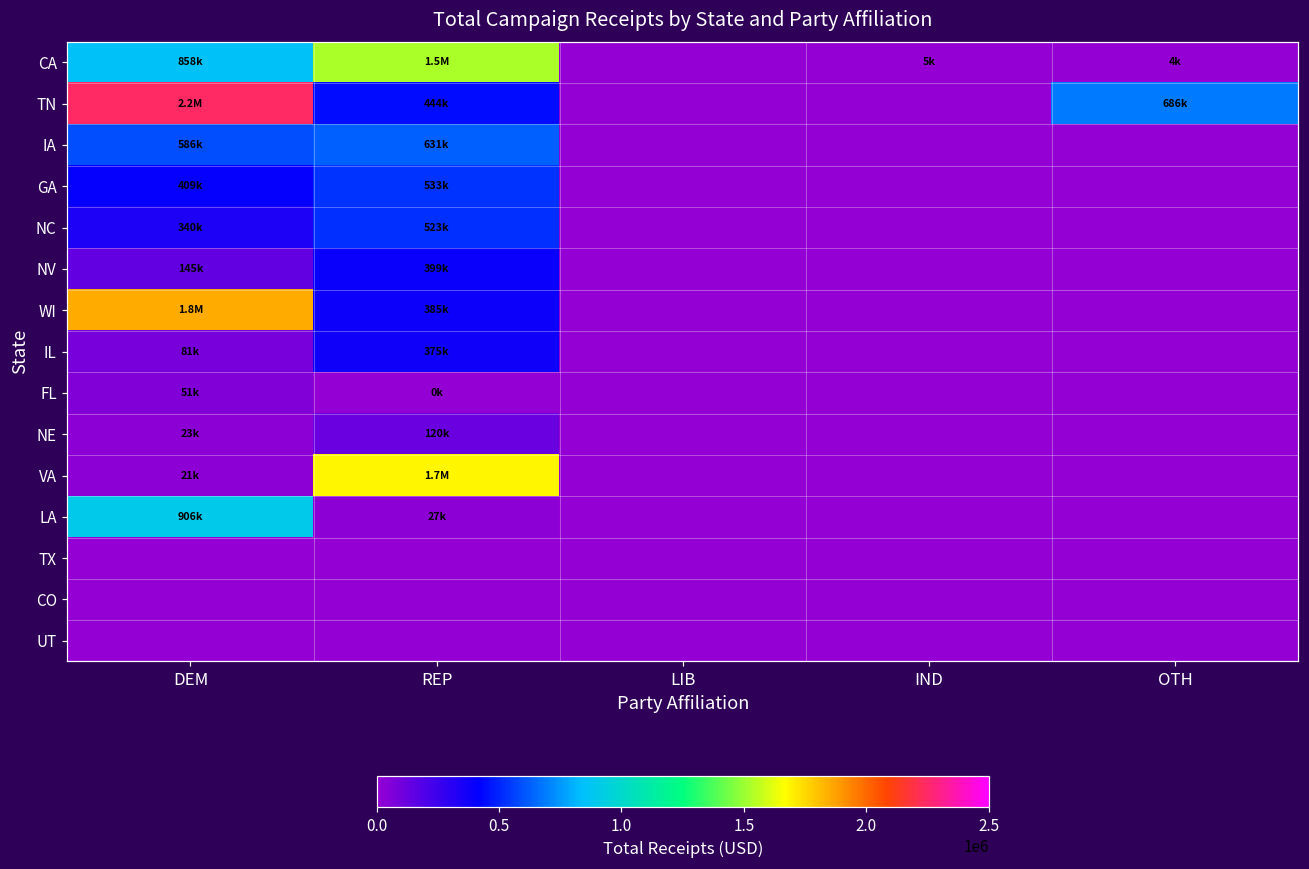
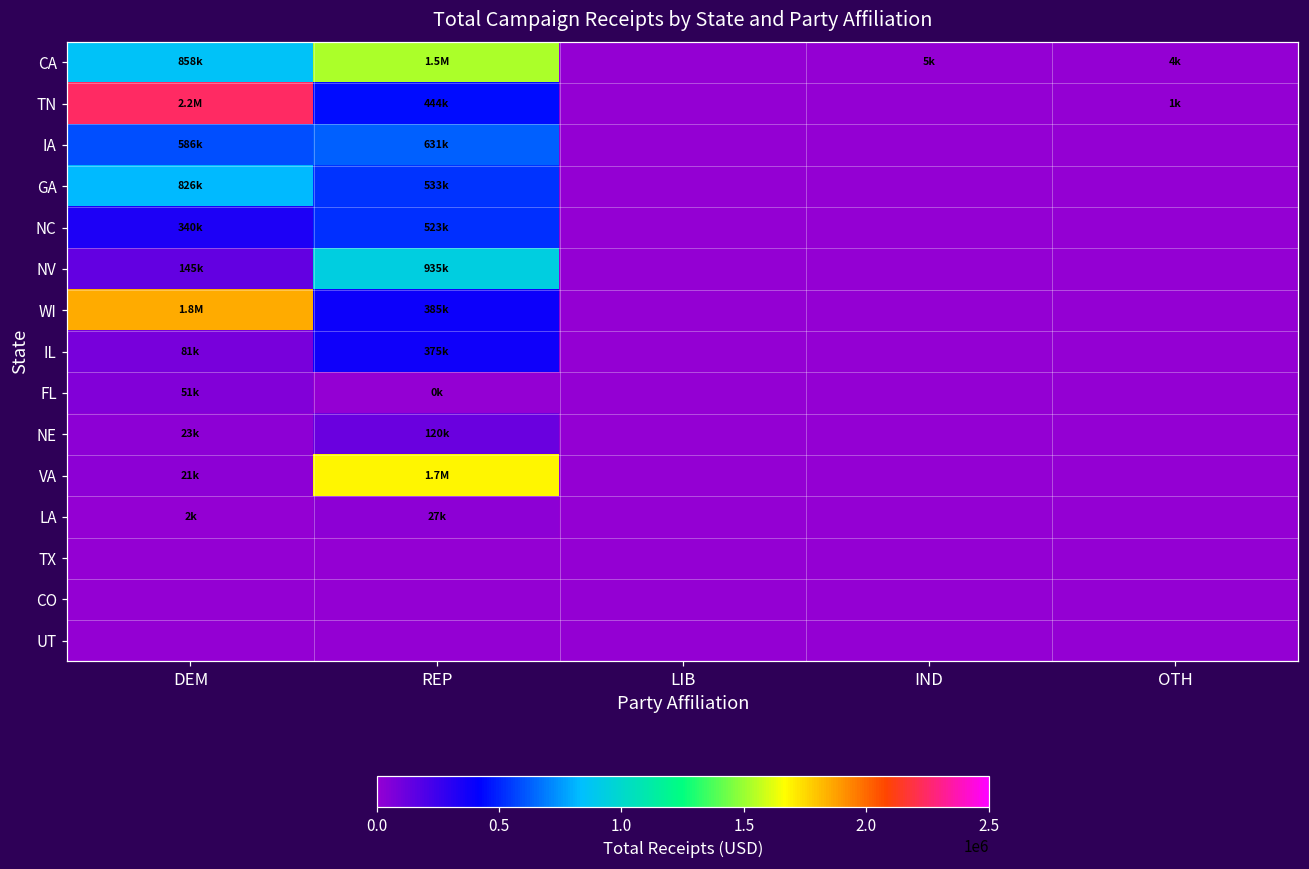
  {
    "CA": {
      "DEM": "858k",
      "REP": "1.5M",
      "IND": "5k",
      "OTH": "4k"
    },
    "TN": {
      "DEM": "2.2M",
      "REP": "444k",
-     "OTH": "686k"
+     "OTH": "1k"
    },
    "IA": {
      "DEM": "586k",
      "REP": "631k"
    },
    "GA": {
-     "DEM": "409k",
+     "DEM": "826k",
      "REP": "533k"
    },
    "NC": {
      "DEM": "340k",
      "REP": "523k"
    },
    "NV": {
      "DEM": "145k",
-     "REP": "399k"
+     "REP": "935k"
    },
    "WI": {
      "DEM": "1.8M",
      "REP": "385k"
    },
    "IL": {
      "DEM": "81k",
      "REP": "375k"
    },
    "FL": {
      "DEM": "51k",
      "REP": "0k"
    },
    "NE": {
      "DEM": "23k",
      "REP": "120k"
    },
    "VA": {
      "DEM": "21k",
      "REP": "1.7M"
    },
    "LA": {
-     "DEM": "906k",
+     "DEM": "2k",
      "REP": "27k"
    }
  }
